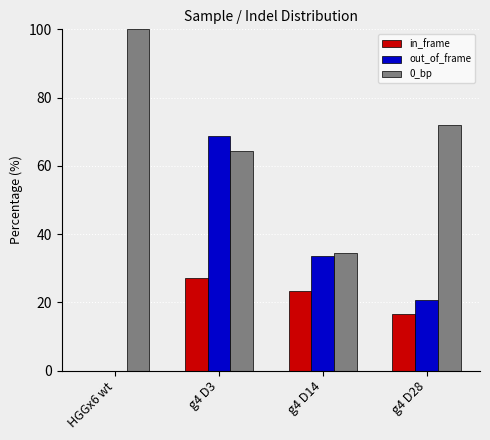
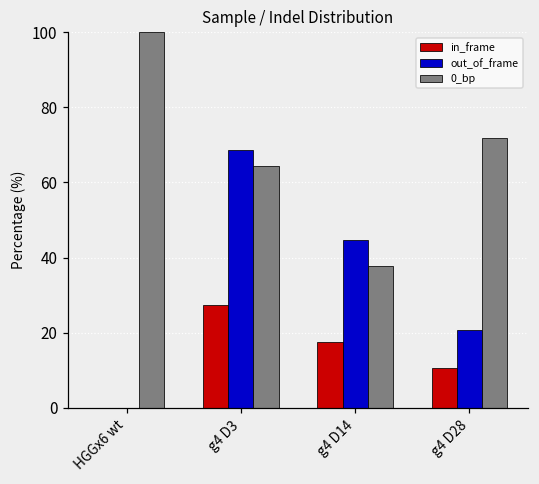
  {
    "in_frame": {
      "HGGx6 wt": 0,
      "g4 D3": 27,
-     "g4 D14": 23,
-     "g4 D28": 17
+     "g4 D14": 18,
+     "g4 D28": 11
    },
    "out_of_frame": {
      "HGGx6 wt": 0,
      "g4 D3": 69,
-     "g4 D14": 34,
+     "g4 D14": 45,
      "g4 D28": 21
    },
    "0_bp": {
      "HGGx6 wt": 100,
      "g4 D3": 64,
-     "g4 D14": 34,
+     "g4 D14": 38,
      "g4 D28": 72
    }
  }
